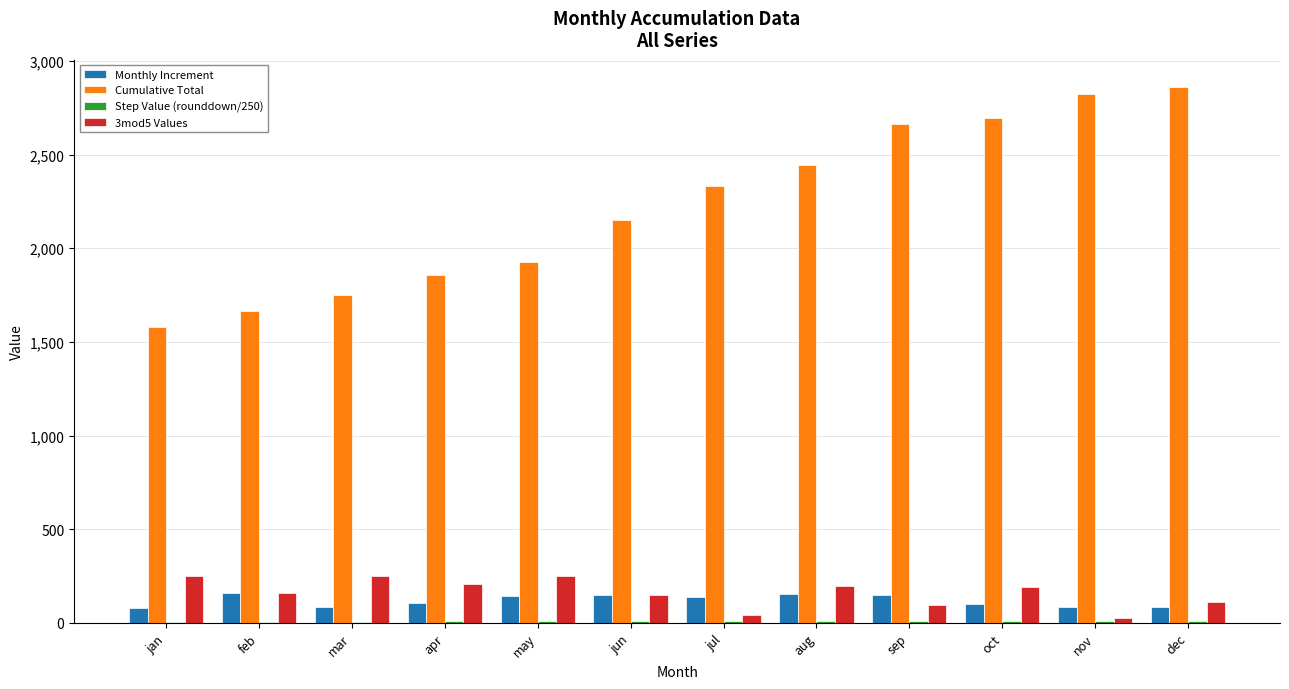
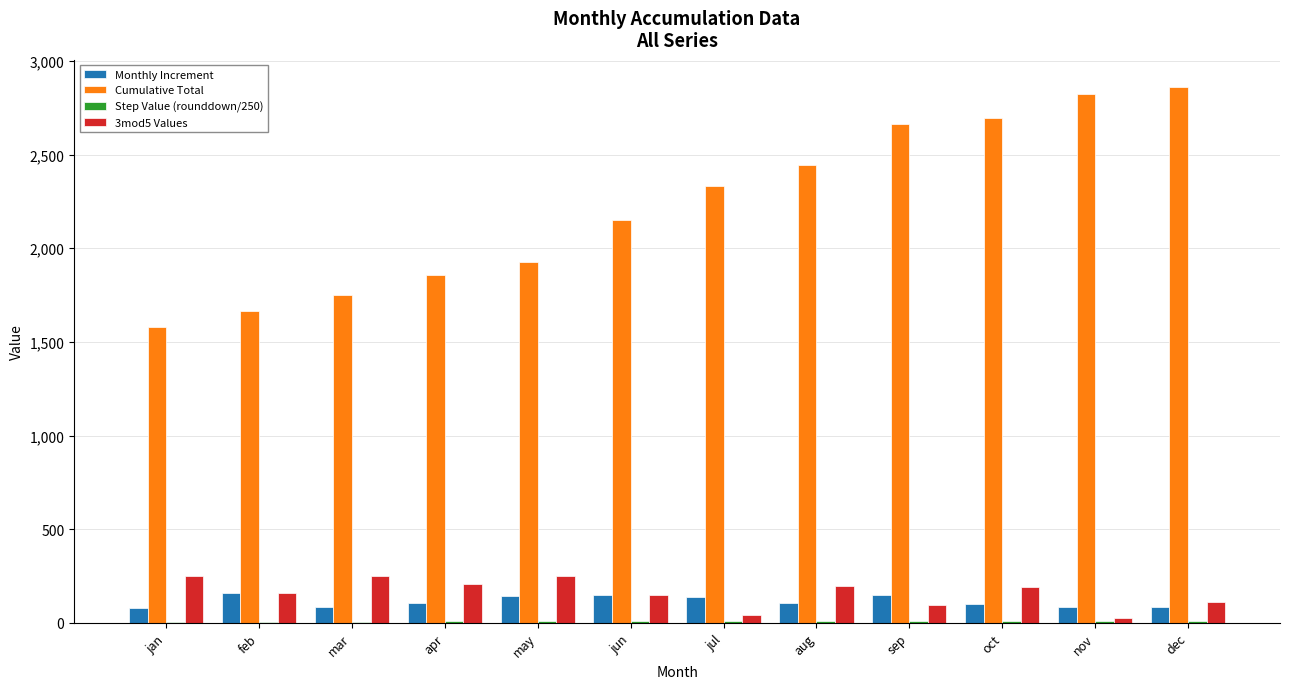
  {
    "Monthly Increment": {
      "jan": "80",
      "feb": "160",
      "mar": "90",
      "apr": "110",
      "may": "140",
      "jun": "150",
      "jul": "140",
-     "aug": "160",
+     "aug": "110",
      "sep": "150",
      "oct": "100",
      "nov": "80",
      "dec": "80"
    },
    "Cumulative Total": {
      "jan": "1,580",
      "feb": "1,660",
      "mar": "1,750",
      "apr": "1,860",
      "may": "1,930",
      "jun": "2,150",
      "jul": "2,330",
      "aug": "2,450",
      "sep": "2,670",
      "oct": "2,690",
      "nov": "2,820",
      "dec": "2,860"
    },
    "3mod5 Values": {
      "jan": "250",
      "feb": "160",
      "mar": "250",
      "apr": "210",
      "may": "250",
      "jun": "150",
      "jul": "40",
      "aug": "200",
      "sep": "90",
      "oct": "190",
      "nov": "30",
      "dec": "110"
    }
  }
